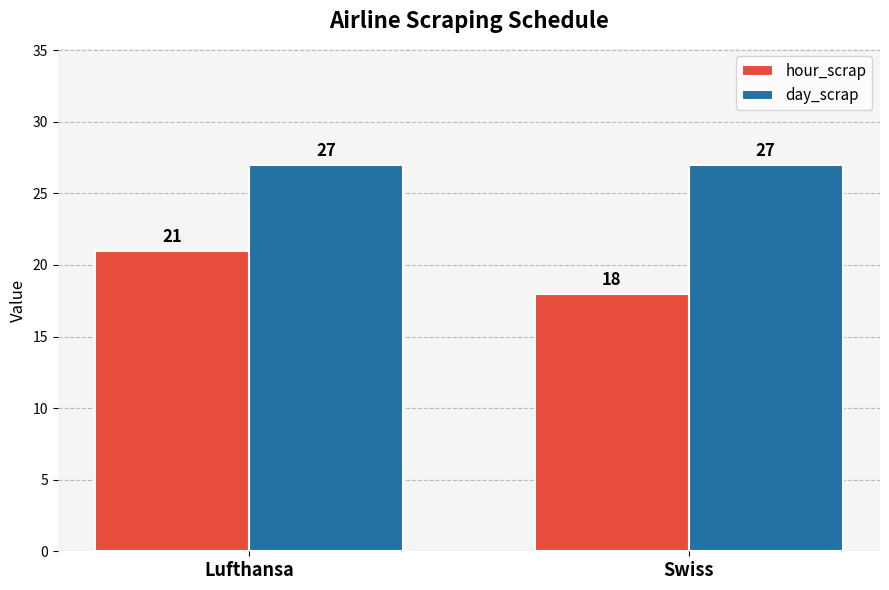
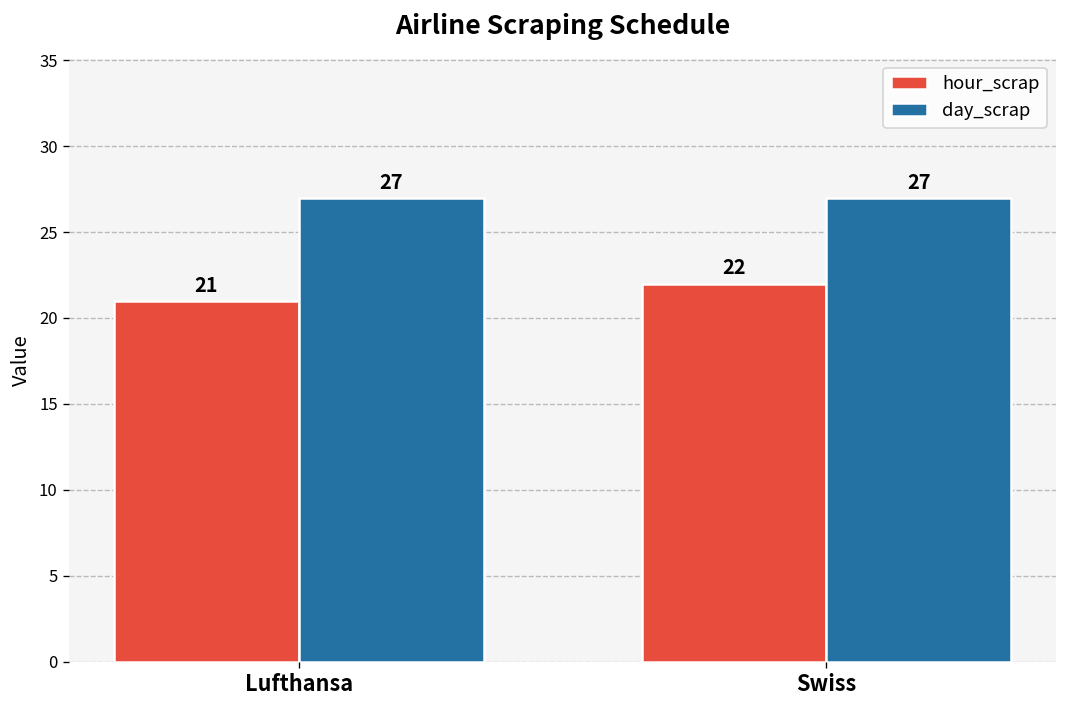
  {
    "hour_scrap": {
      "Lufthansa": 21,
-     "Swiss": 18
+     "Swiss": 22
    },
    "day_scrap": {
      "Lufthansa": 27,
      "Swiss": 27
    }
  }
